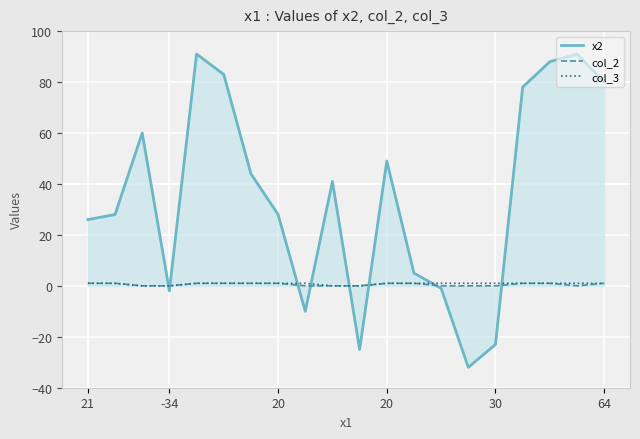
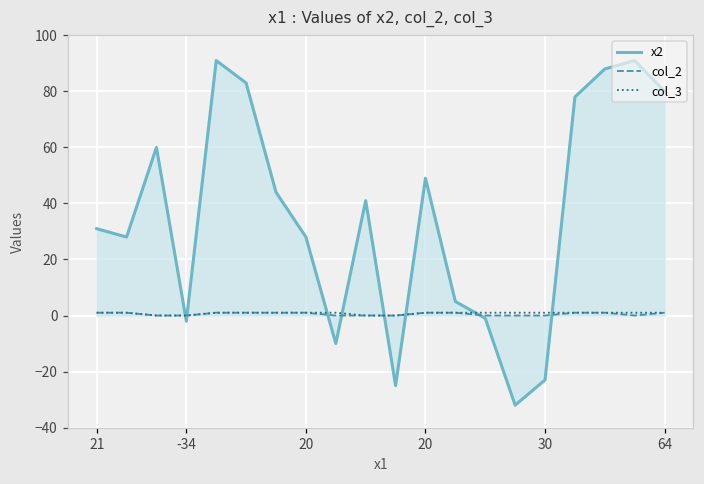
  {
    "x2": {
-     "21": 26,
+     "21": 31,
      "-34": -2,
      "30": -23
    }
  }
